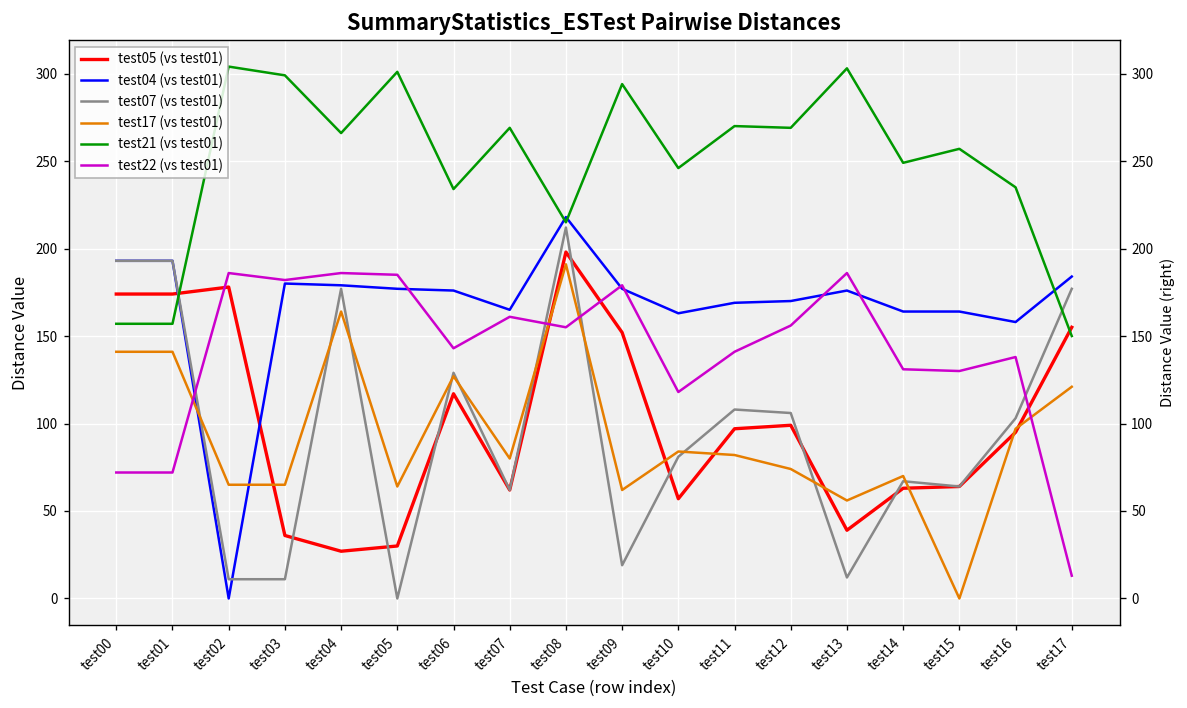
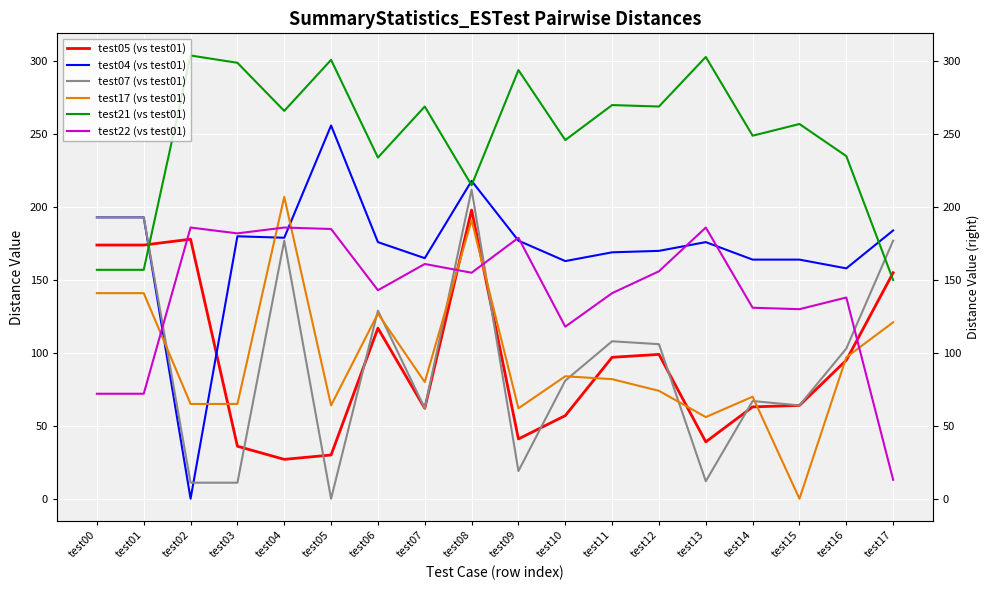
  {
    "test05 (vs test01)": {
      "test00": 174,
      "test01": 174,
      "test02": 178,
      "test03": 36,
      "test04": 27,
      "test05": 30,
      "test06": 117,
      "test08": 198,
-     "test09": 152,
+     "test09": 41,
      "test10": 57,
      "test11": 97,
      "test12": 99,
      "test13": 39,
      "test14": 63,
      "test16": 95,
      "test17": 155
    },
    "test04 (vs test01)": {
      "test02": 0,
      "test03": 180,
      "test04": 179,
-     "test05": 177,
+     "test05": 256,
      "test06": 176,
      "test07": 165,
      "test08": 218,
      "test09": 177,
      "test10": 163,
      "test11": 169,
      "test12": 170,
      "test13": 176,
      "test14": 164,
      "test15": 164,
      "test16": 158,
      "test17": 184
    },
    "test07 (vs test01)": {
      "test02": 11,
      "test03": 11,
      "test04": 177,
      "test05": 0,
      "test06": 129,
      "test08": 212,
      "test09": 19,
      "test10": 81,
      "test11": 108,
      "test12": 106,
      "test13": 12,
      "test14": 67,
      "test16": 103,
      "test17": 177
    },
    "test17 (vs test01)": {
      "test00": 141,
      "test01": 141,
      "test02": 65,
      "test03": 65,
-     "test04": 164,
+     "test04": 207,
      "test05": 64,
      "test06": 127,
      "test07": 80,
      "test08": 191,
      "test09": 62,
      "test10": 84,
      "test11": 82,
      "test12": 74,
      "test13": 56,
      "test14": 70,
      "test15": 0,
      "test16": 97,
      "test17": 121
    },
    "test21 (vs test01)": {
      "test00": 157,
      "test01": 157,
      "test03": 299,
      "test04": 266,
      "test05": 301,
      "test06": 234,
      "test07": 269,
      "test08": 215,
      "test09": 294,
      "test10": 246,
      "test11": 270,
      "test12": 269,
      "test13": 303,
      "test14": 249,
      "test15": 257,
      "test16": 235,
      "test17": 150
    },
    "test22 (vs test01)": {
      "test00": 72,
      "test01": 72,
      "test02": 186,
      "test03": 182,
      "test04": 186,
      "test05": 185,
      "test06": 143,
      "test07": 161,
      "test08": 155,
      "test09": 179,
      "test10": 118,
      "test11": 141,
      "test12": 156,
      "test13": 186,
      "test14": 131,
      "test15": 130,
      "test16": 138,
      "test17": 13
    }
  }
